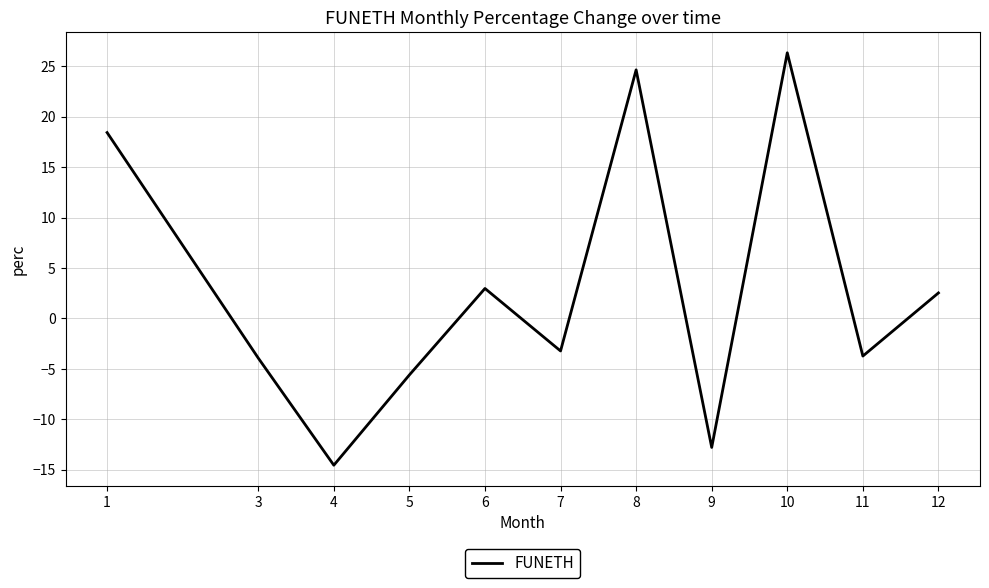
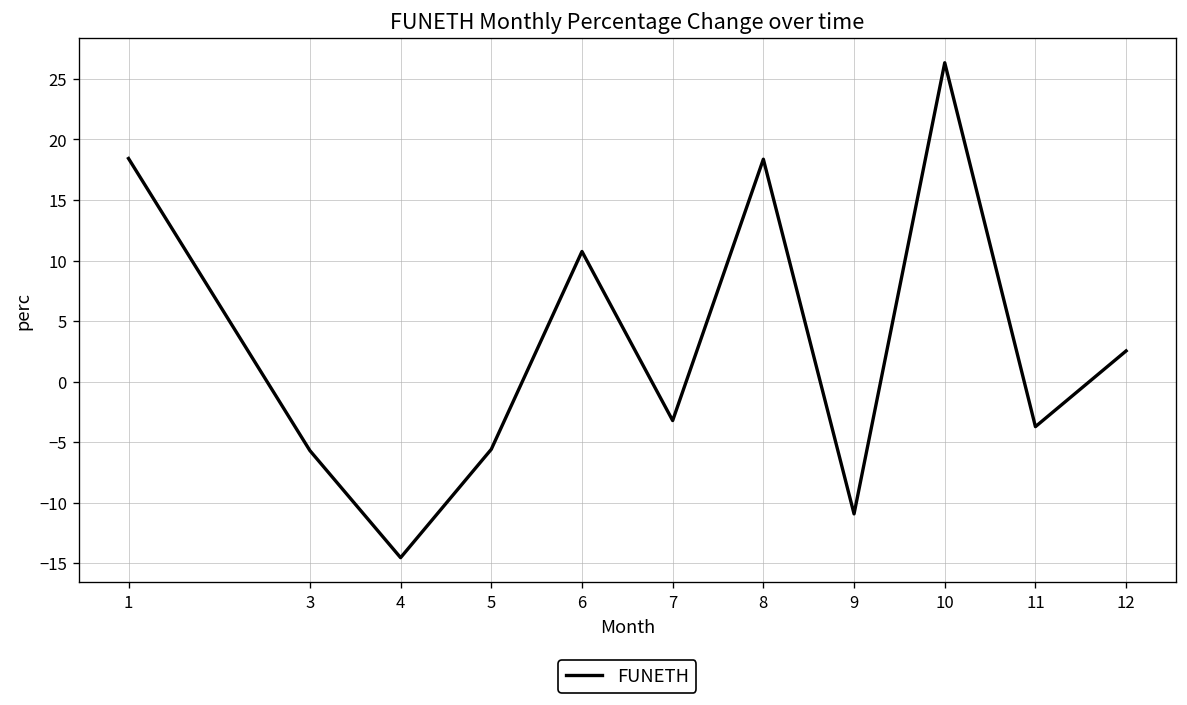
  {
    "1": 18.4,
-   "3": -3.9,
+   "3": -5.7,
    "4": -14.6,
    "5": -5.6,
-   "6": 3.0,
+   "6": 10.7,
    "7": -3.2,
-   "8": 24.6,
-   "9": -12.8,
+   "8": 18.4,
+   "9": -10.9,
    "10": 26.3,
    "11": -3.7,
    "12": 2.5
  }
